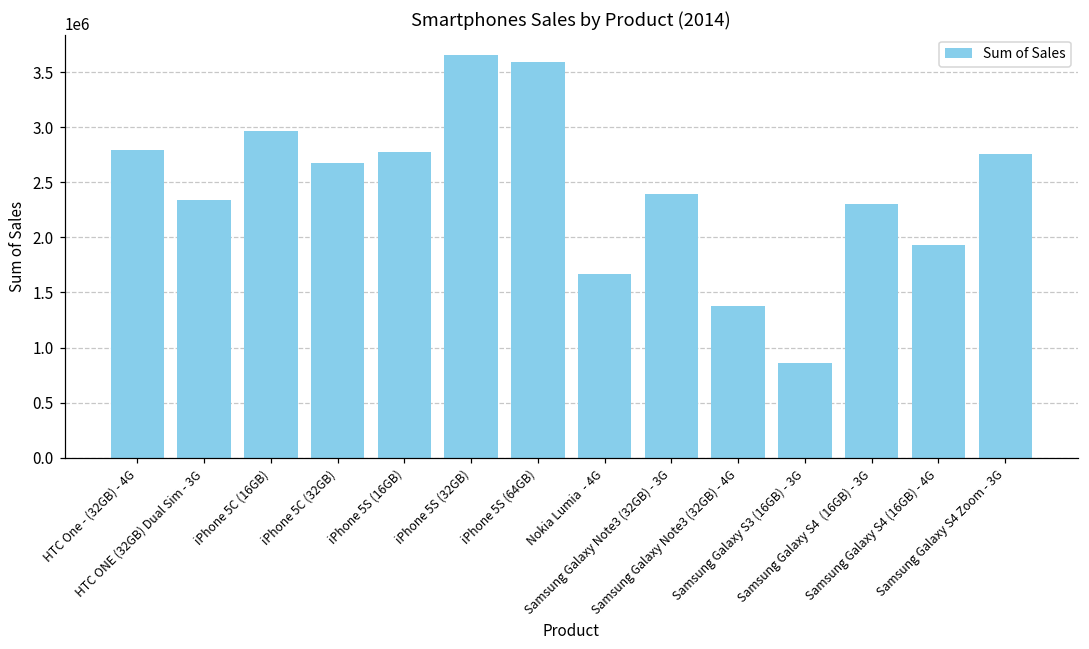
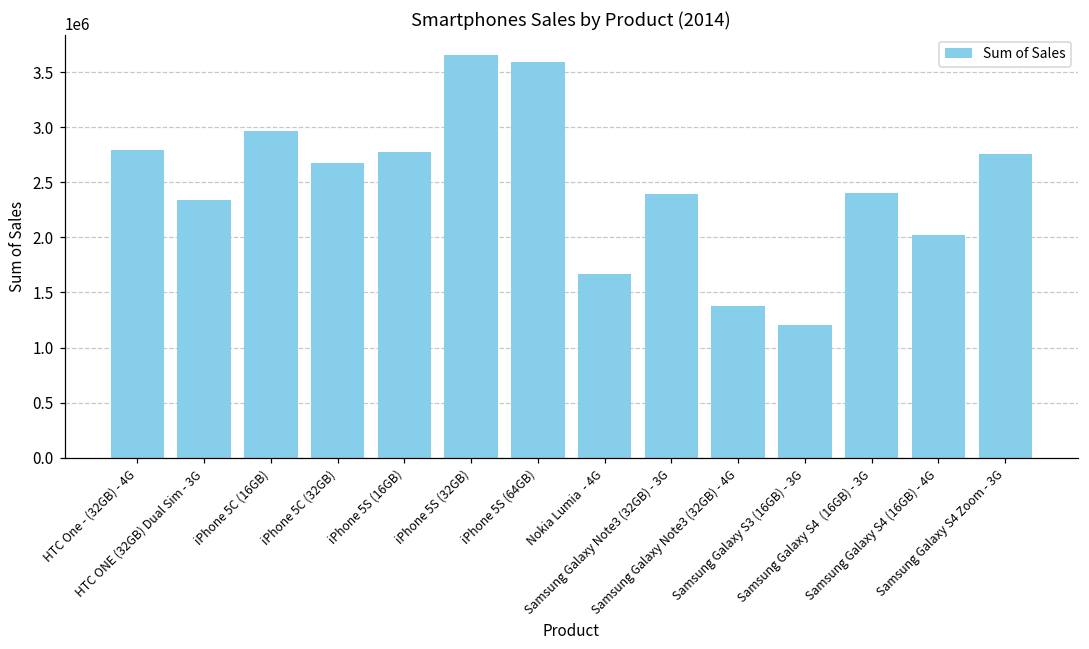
  {
    "HTC One - (32GB) - 4G": 2790000,
    "HTC ONE (32GB) Dual Sim - 3G": 2340000,
    "iPhone 5C (16GB)": 2960000,
    "iPhone 5C (32GB)": 2670000,
    "iPhone 5S (16GB)": 2780000,
    "iPhone 5S (32GB)": 3660000,
    "iPhone 5S (64GB)": 3590000,
    "Nokia Lumia - 4G": 1670000,
    "Samsung Galaxy Note3 (32GB) - 3G": 2390000,
    "Samsung Galaxy Note3 (32GB) - 4G": 1380000,
-   "Samsung Galaxy S3 (16GB) - 3G": 860000,
-   "Samsung Galaxy S4 (16GB) - 3G": 2300000,
-   "Samsung Galaxy S4 (16GB) - 4G": 1930000,
+   "Samsung Galaxy S3 (16GB) - 3G": 1210000,
+   "Samsung Galaxy S4 (16GB) - 3G": 2400000,
+   "Samsung Galaxy S4 (16GB) - 4G": 2020000,
    "Samsung Galaxy S4 Zoom - 3G": 2750000
  }
